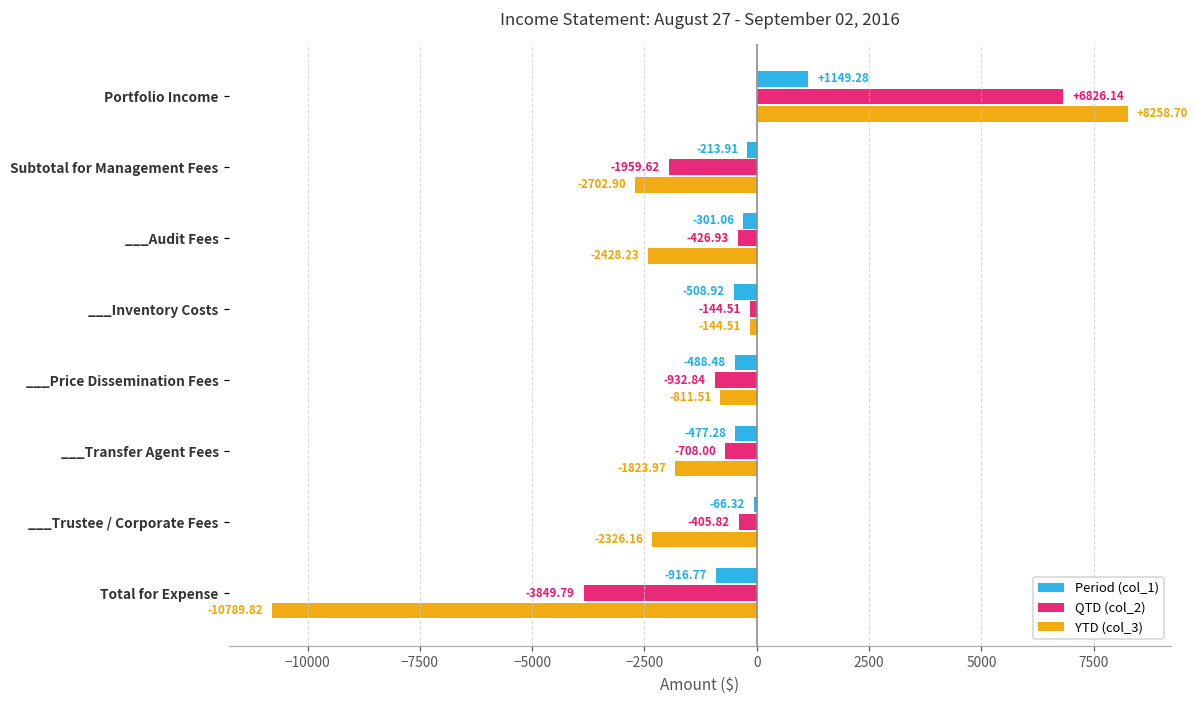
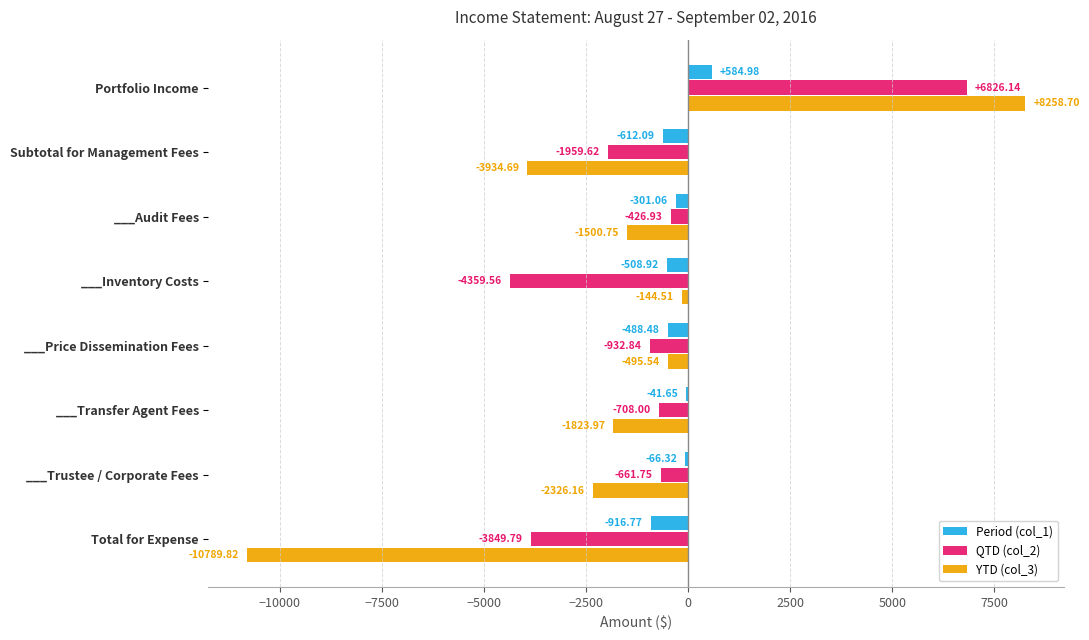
  {
    "Period (col_1)": {
-     "Portfolio Income": "+1149.28",
-     "Subtotal for Management Fees": "-213.91",
+     "Portfolio Income": "+584.98",
+     "Subtotal for Management Fees": "-612.09",
      "___Audit Fees": "-301.06",
      "___Inventory Costs": "-508.92",
      "___Price Dissemination Fees": "-488.48",
-     "___Transfer Agent Fees": "-477.28",
+     "___Transfer Agent Fees": "-41.65",
      "___Trustee / Corporate Fees": "-66.32",
      "Total for Expense": "-916.77"
    },
    "QTD (col_2)": {
      "Portfolio Income": "+6826.14",
      "Subtotal for Management Fees": "-1959.62",
      "___Audit Fees": "-426.93",
-     "___Inventory Costs": "-144.51",
+     "___Inventory Costs": "-4359.56",
      "___Price Dissemination Fees": "-932.84",
      "___Transfer Agent Fees": "-708.00",
-     "___Trustee / Corporate Fees": "-405.82",
+     "___Trustee / Corporate Fees": "-661.75",
      "Total for Expense": "-3849.79"
    },
    "YTD (col_3)": {
      "Portfolio Income": "+8258.70",
-     "Subtotal for Management Fees": "-2702.90",
-     "___Audit Fees": "-2428.23",
+     "Subtotal for Management Fees": "-3934.69",
+     "___Audit Fees": "-1500.75",
      "___Inventory Costs": "-144.51",
-     "___Price Dissemination Fees": "-811.51",
+     "___Price Dissemination Fees": "-495.54",
      "___Transfer Agent Fees": "-1823.97",
      "___Trustee / Corporate Fees": "-2326.16",
      "Total for Expense": "-10789.82"
    }
  }
